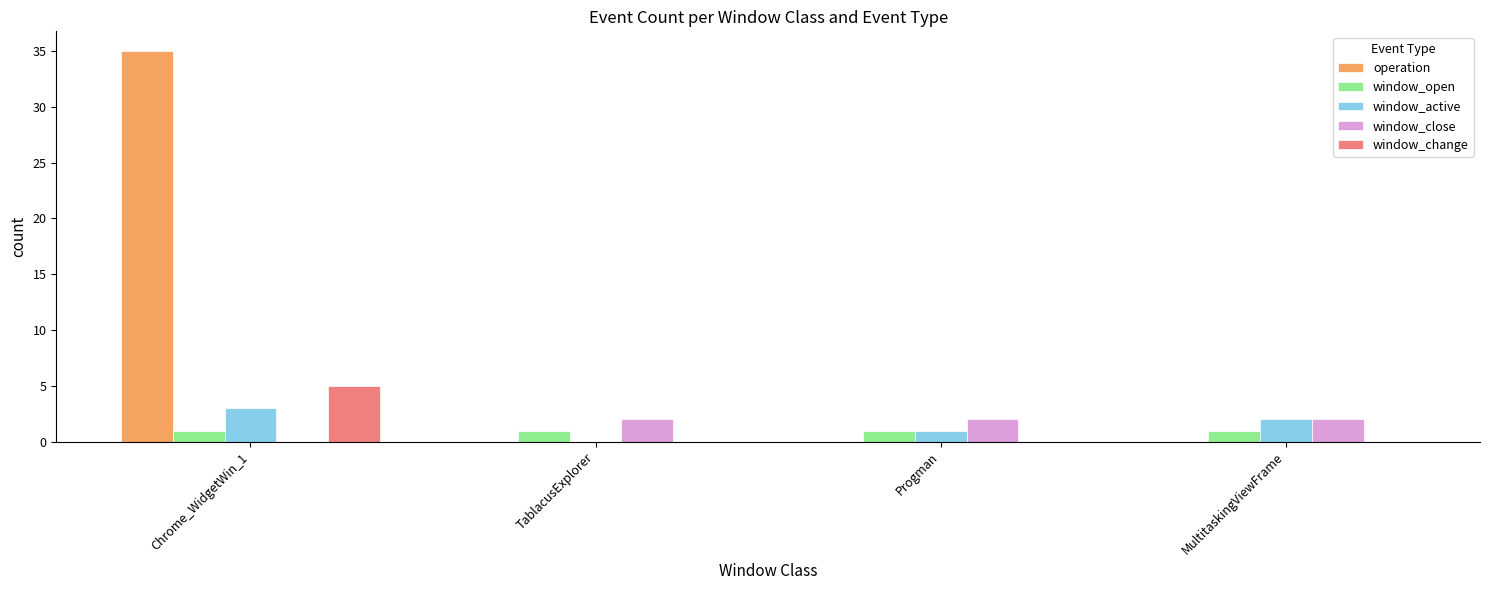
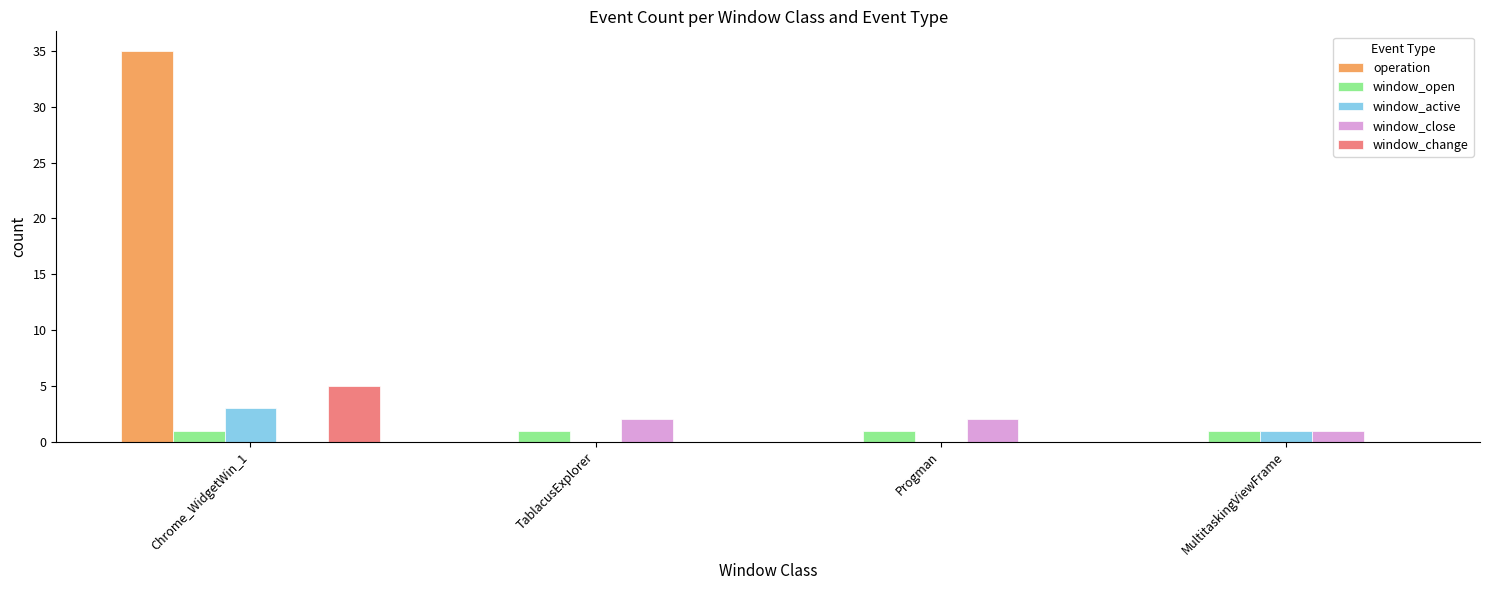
  {
    "window_open": {
      "Chrome_WidgetWin_1": 1,
      "TablacusExplorer": 1,
      "Progman": 1,
      "MultitaskingViewFrame": 1
    },
    "window_active": {
      "Chrome_WidgetWin_1": 3,
      "TablacusExplorer": 0,
-     "Progman": 1,
-     "MultitaskingViewFrame": 2
+     "Progman": 0,
+     "MultitaskingViewFrame": 1
    },
    "window_close": {
      "Chrome_WidgetWin_1": 0,
      "TablacusExplorer": 2,
      "Progman": 2,
-     "MultitaskingViewFrame": 2
+     "MultitaskingViewFrame": 1
    }
  }
